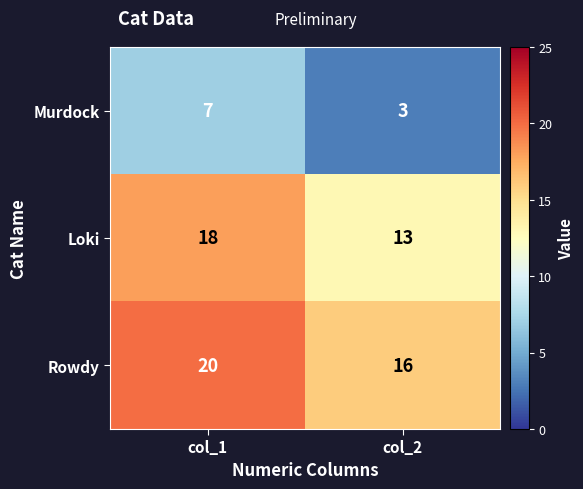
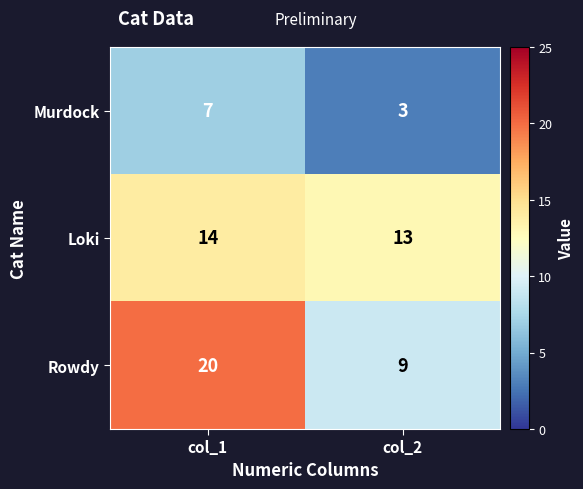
  {
    "Murdock": {
      "col_1": 7,
      "col_2": 3
    },
    "Loki": {
-     "col_1": 18,
+     "col_1": 14,
      "col_2": 13
    },
    "Rowdy": {
      "col_1": 20,
-     "col_2": 16
+     "col_2": 9
    }
  }
